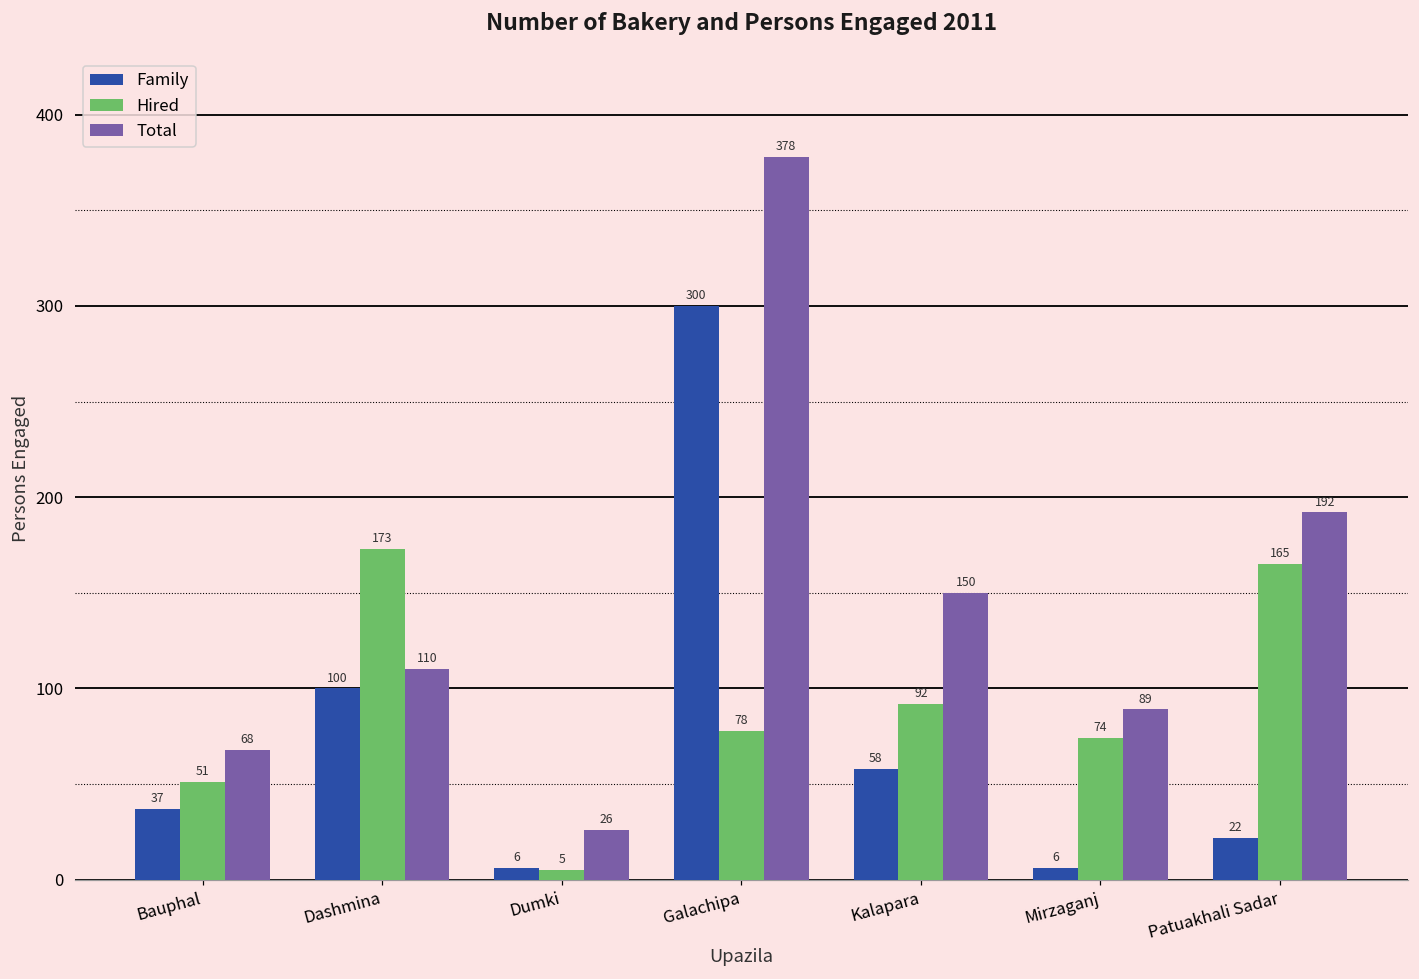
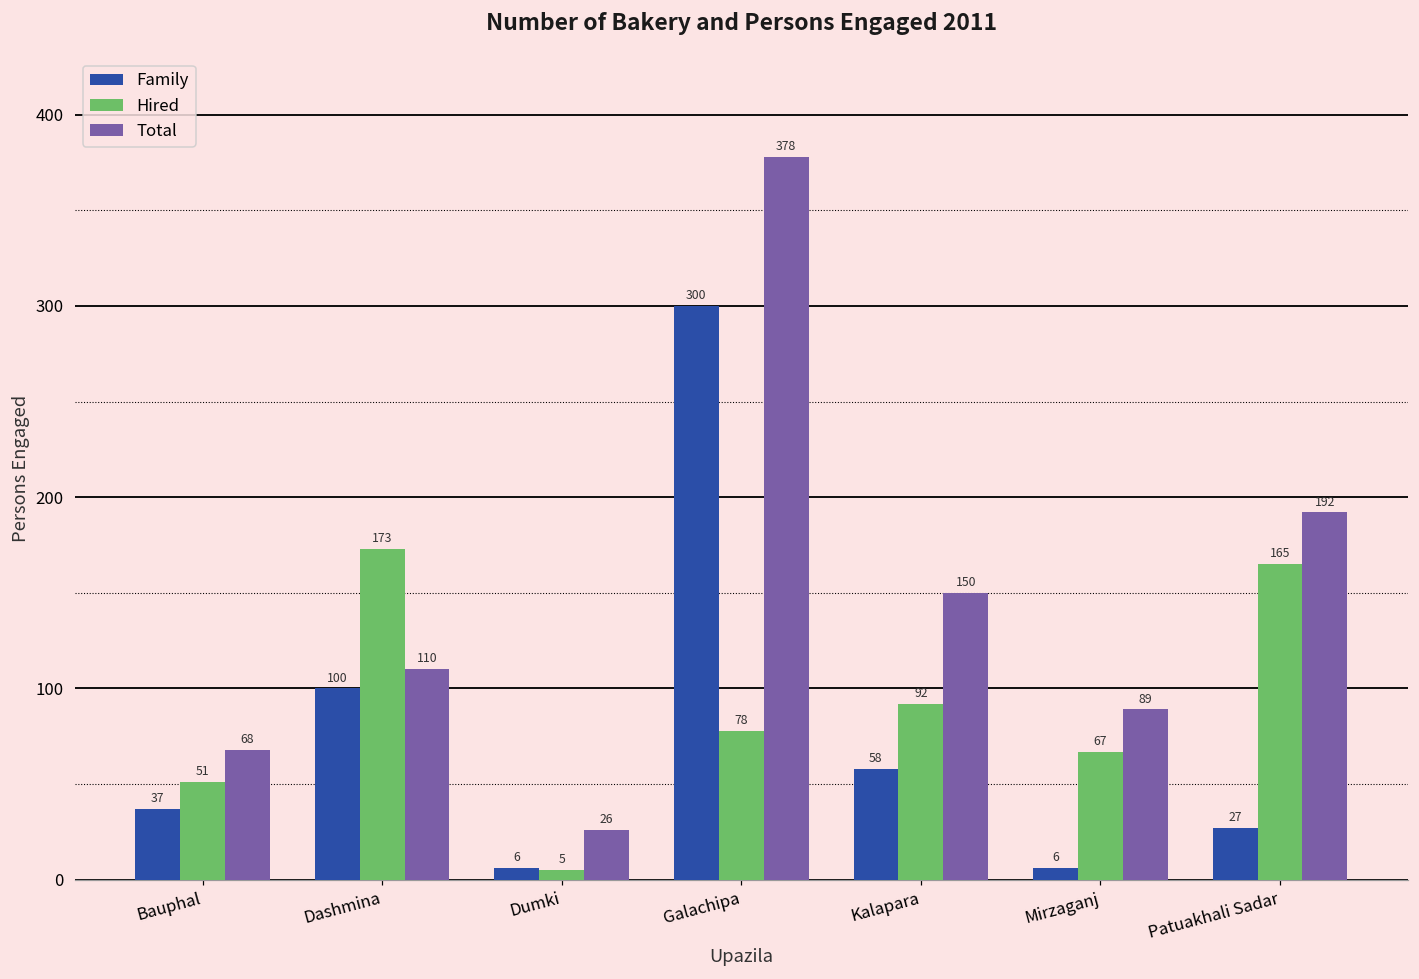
  {
    "Family": {
      "Bauphal": 37,
      "Dashmina": 100,
      "Dumki": 6,
      "Galachipa": 300,
      "Kalapara": 58,
      "Mirzaganj": 6,
-     "Patuakhali Sadar": 22
+     "Patuakhali Sadar": 27
    },
    "Hired": {
      "Bauphal": 51,
      "Dashmina": 173,
      "Dumki": 5,
      "Galachipa": 78,
      "Kalapara": 92,
-     "Mirzaganj": 74,
+     "Mirzaganj": 67,
      "Patuakhali Sadar": 165
    },
    "Total": {
      "Bauphal": 68,
      "Dashmina": 110,
      "Dumki": 26,
      "Galachipa": 378,
      "Kalapara": 150,
      "Mirzaganj": 89,
      "Patuakhali Sadar": 192
    }
  }
